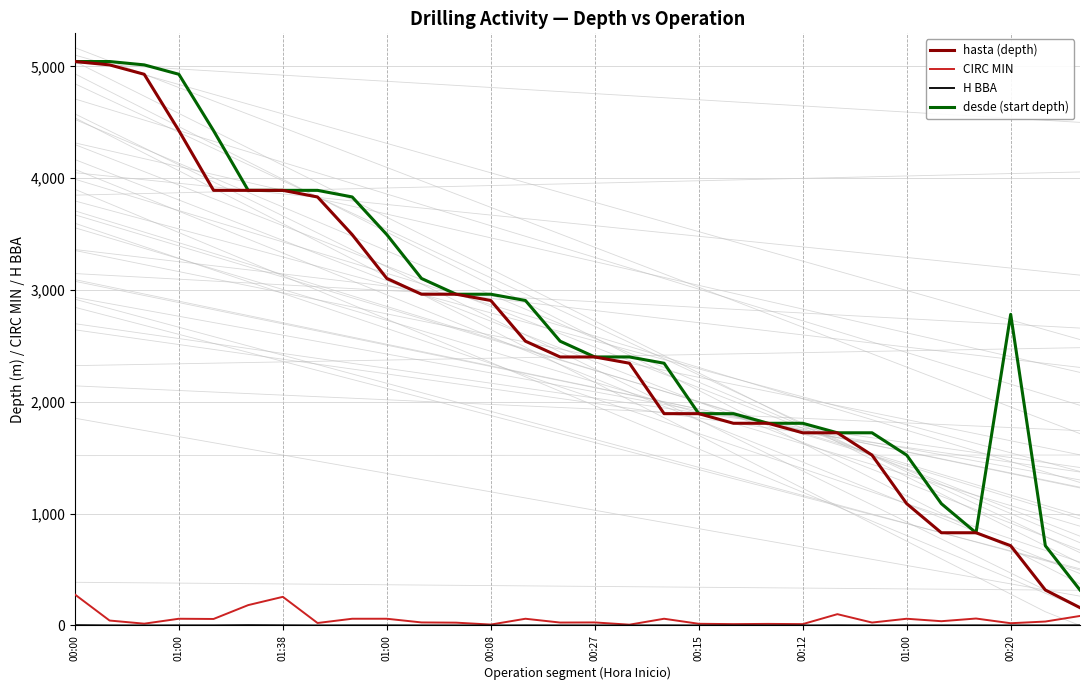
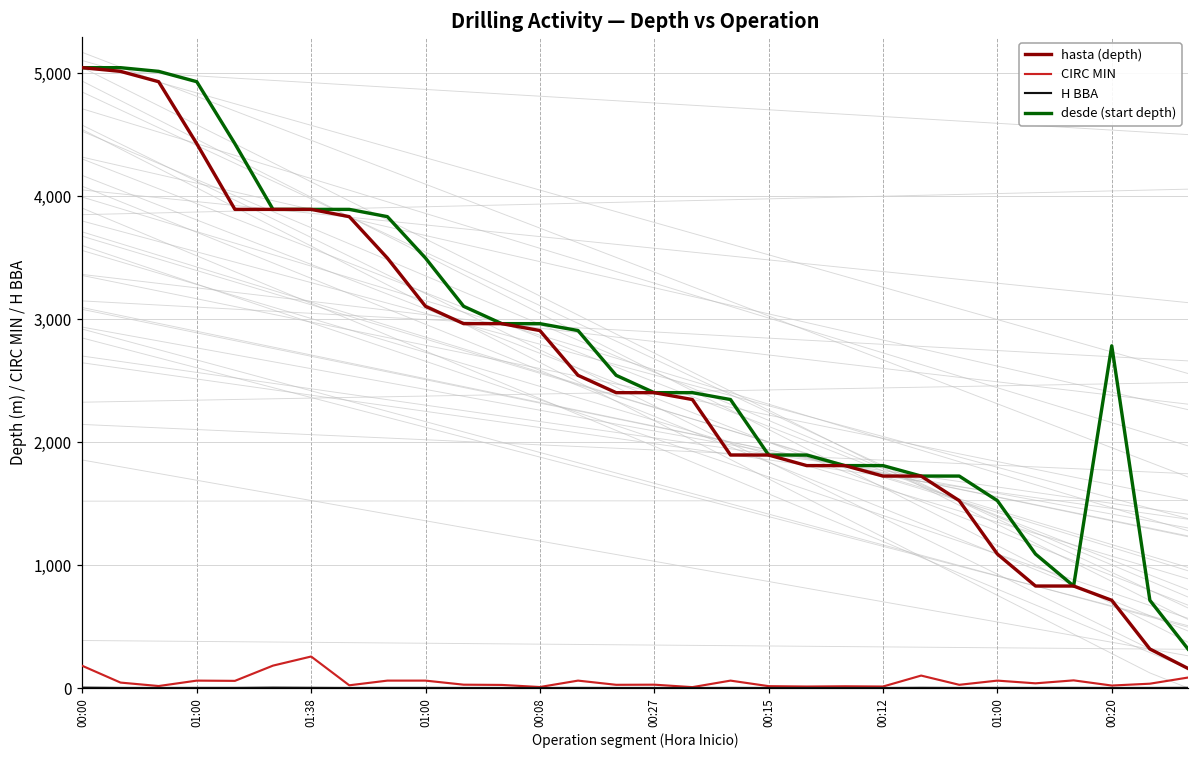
  {
    "CIRC MIN": {
-     "00:00": "280",
+     "00:00": "180",
      "01:38": "260"
    },
    "H BBA": {
      "00:00": "0",
      "01:38": "0"
    },
    "desde (start depth)": {
      "00:20": "2,780"
    }
  }
